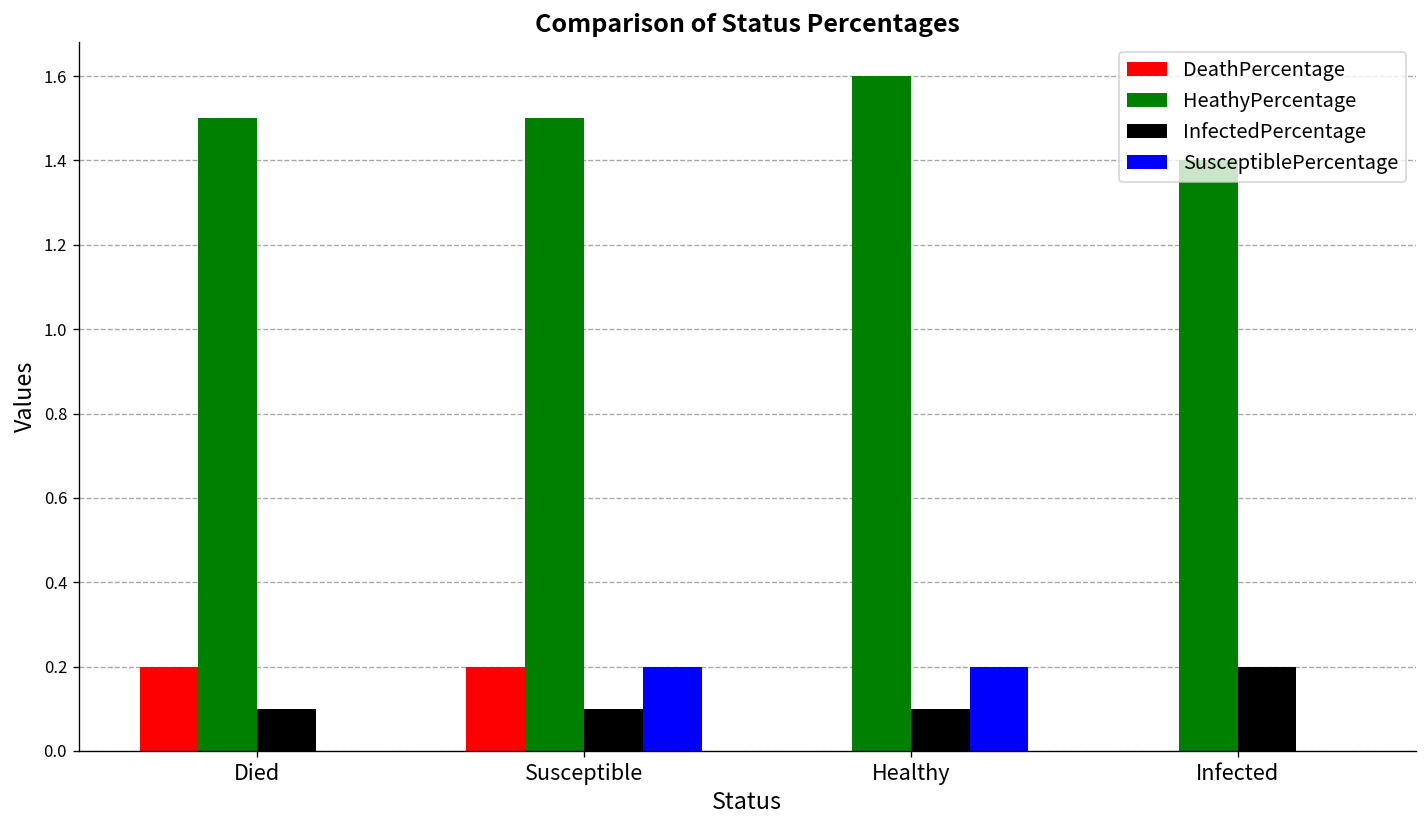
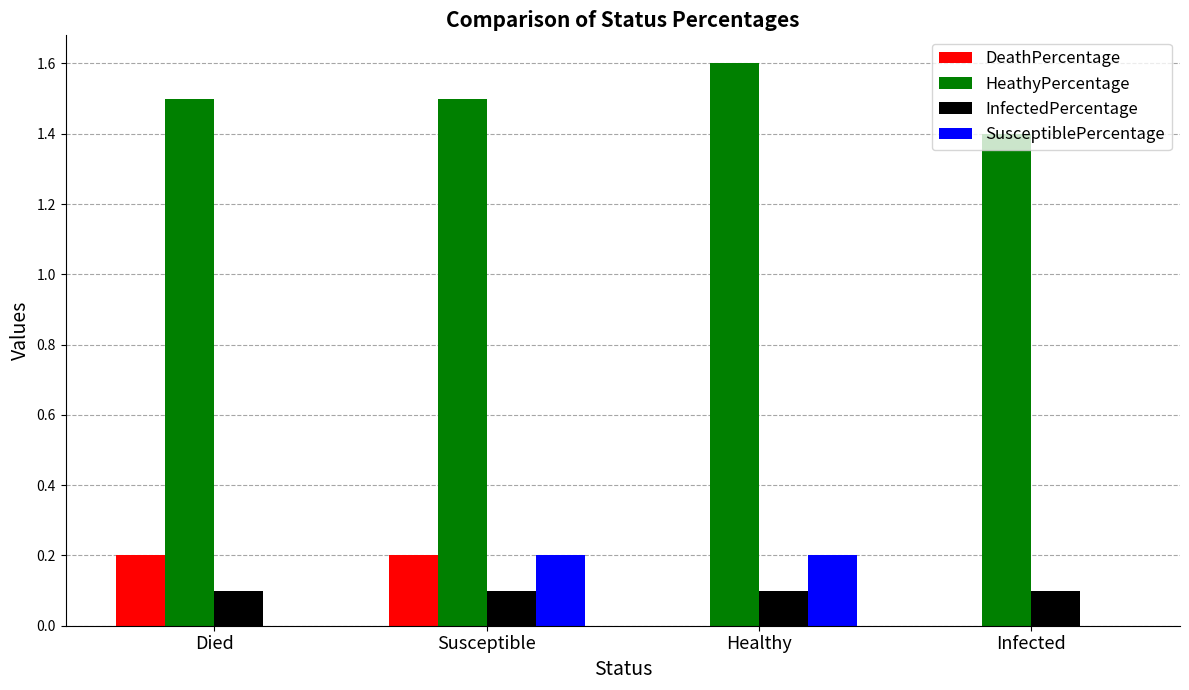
  {
    "DeathPercentage": {
      "Died": 0.2,
      "Susceptible": 0.2,
      "Healthy": 0.0,
      "Infected": 0.0
    },
    "HeathyPercentage": {
      "Died": 1.5,
      "Susceptible": 1.5,
      "Healthy": 1.6
    },
    "InfectedPercentage": {
      "Died": 0.1,
      "Susceptible": 0.1,
      "Healthy": 0.1,
-     "Infected": 0.2
+     "Infected": 0.1
    },
    "SusceptiblePercentage": {
      "Died": 0.0,
      "Susceptible": 0.2,
      "Healthy": 0.2,
      "Infected": 0.0
    }
  }
